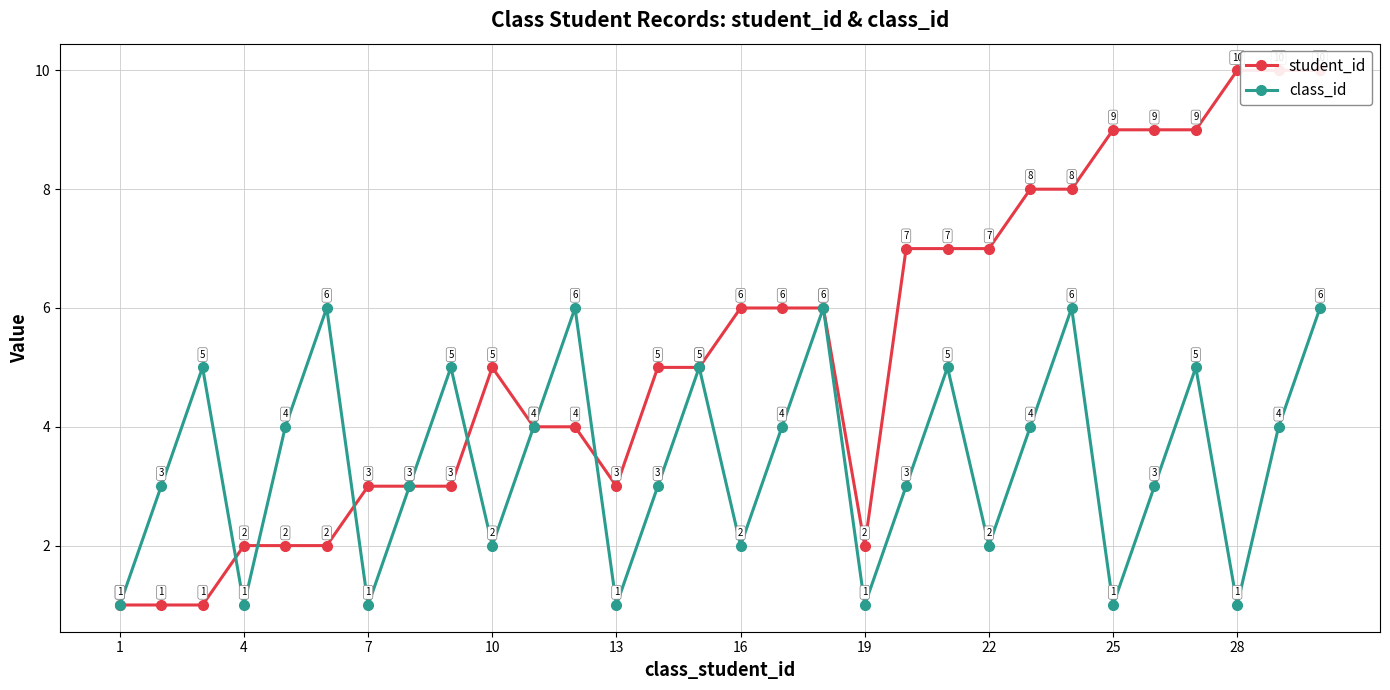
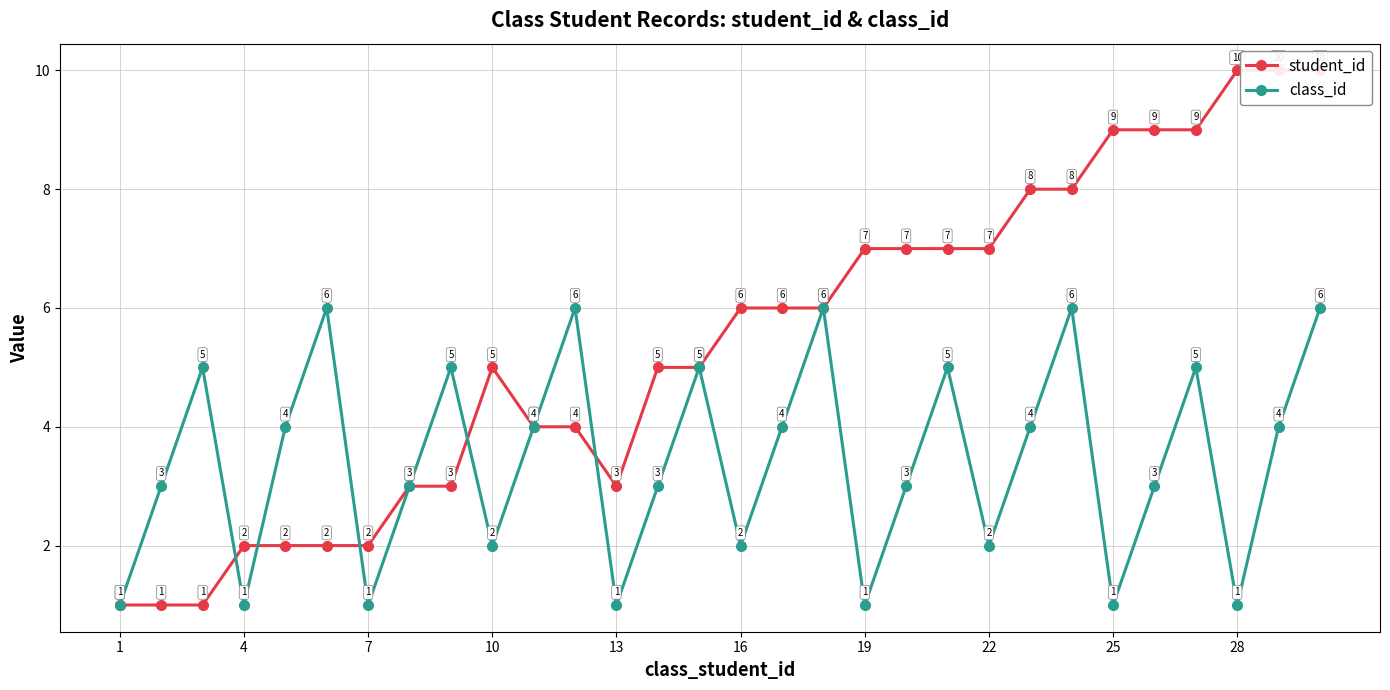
  {
    "student_id": {
-     "7": 3,
-     "19": 2
+     "7": 2,
+     "19": 7
    }
  }
